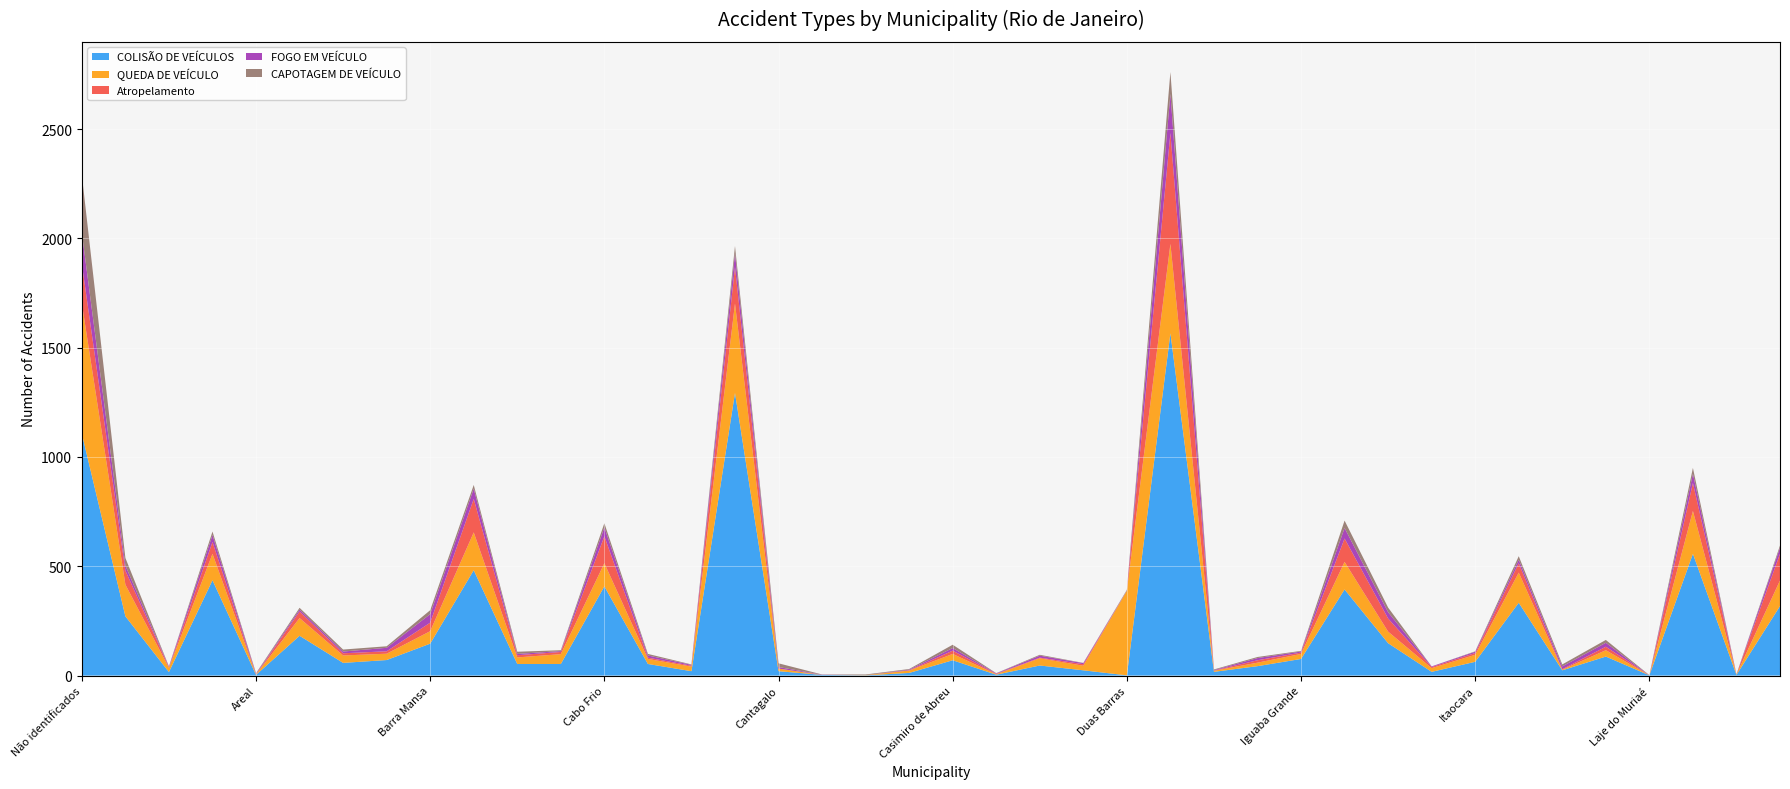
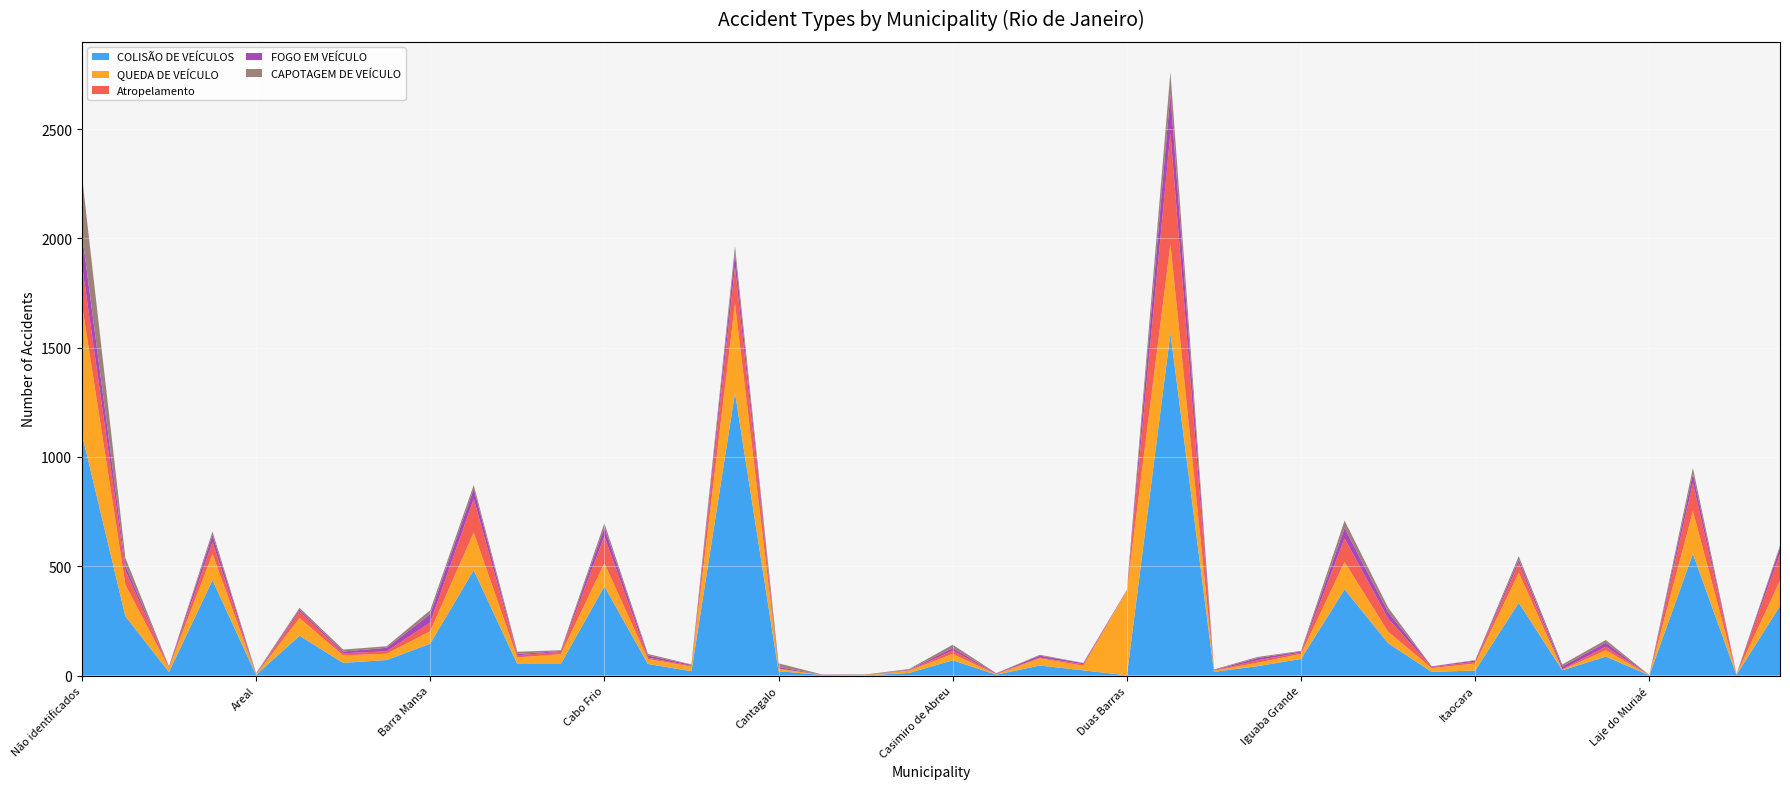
  {
    "COLISÃO DE VEÍCULOS": {
      "Não identificados": 1110,
      "Barra Mansa": 150,
      "Cabo Frio": 410,
      "Cantagalo": 20,
      "Casimiro de Abreu": 70,
      "Iguaba Grande": 80,
-     "Itaocara": 60
+     "Itaocara": 20
    },
    "QUEDA DE VEÍCULO": {
      "Não identificados": 600,
      "Barra Mansa": 60,
      "Cabo Frio": 110,
      "Casimiro de Abreu": 30
    },
    "Atropelamento": {
      "Não identificados": 180,
      "Barra Mansa": 40,
      "Cabo Frio": 120,
      "Casimiro de Abreu": 20
    },
    "FOGO EM VEÍCULO": {
      "Não identificados": 140,
      "Barra Mansa": 40,
      "Cabo Frio": 40,
      "Casimiro de Abreu": 10
    },
    "CAPOTAGEM DE VEÍCULO": {
      "Não identificados": 260,
      "Barra Mansa": 20,
      "Cabo Frio": 20,
      "Cantagalo": 20,
      "Casimiro de Abreu": 20
    }
  }
